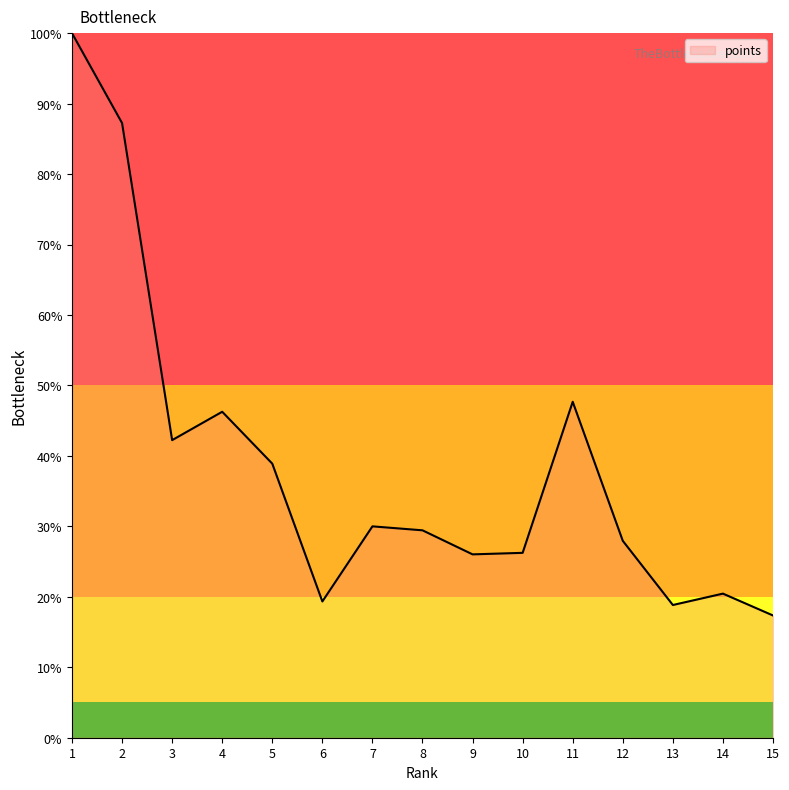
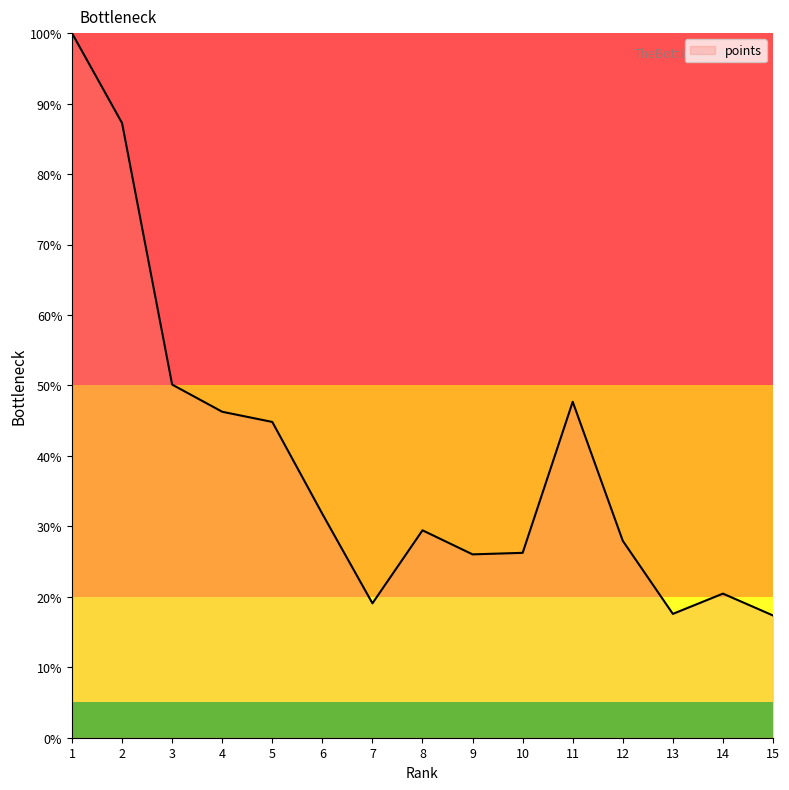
  {
    "1": "100%",
    "2": "87%",
-   "3": "42%",
+   "3": "50%",
    "4": "46%",
-   "5": "39%",
-   "6": "19%",
-   "7": "30%",
+   "5": "45%",
+   "6": "32%",
+   "7": "19%",
    "8": "29%",
    "9": "26%",
    "10": "26%",
    "11": "48%",
    "12": "28%",
-   "13": "19%",
+   "13": "18%",
    "14": "20%",
    "15": "17%"
  }
